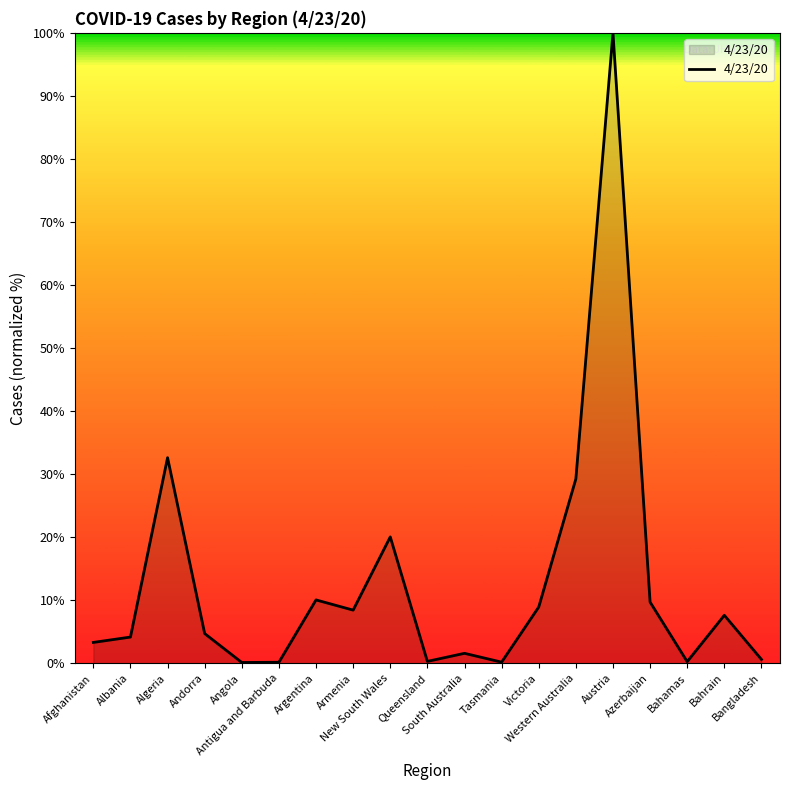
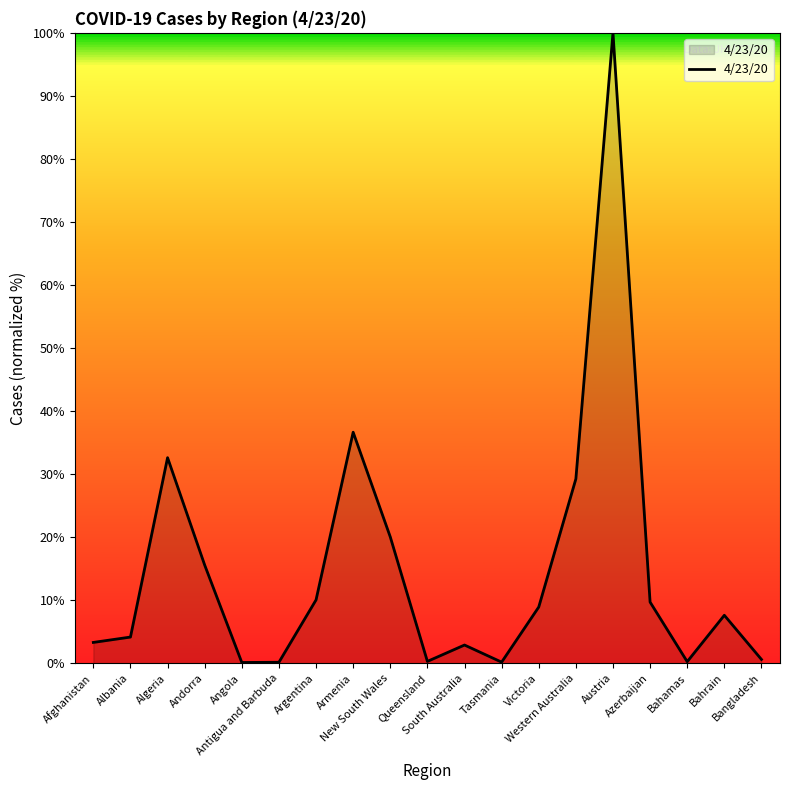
  {
    "Afghanistan": "3%",
    "Albania": "4%",
    "Algeria": "33%",
-   "Andorra": "5%",
+   "Andorra": "16%",
    "Angola": "0%",
    "Antigua and Barbuda": "0%",
    "Argentina": "10%",
-   "Armenia": "8%",
+   "Armenia": "37%",
    "New South Wales": "20%",
    "Queensland": "0%",
-   "South Australia": "2%",
+   "South Australia": "3%",
    "Tasmania": "0%",
    "Victoria": "9%",
    "Western Australia": "29%",
    "Austria": "100%",
    "Azerbaijan": "10%",
    "Bahamas": "0%",
    "Bahrain": "8%",
    "Bangladesh": "1%"
  }
